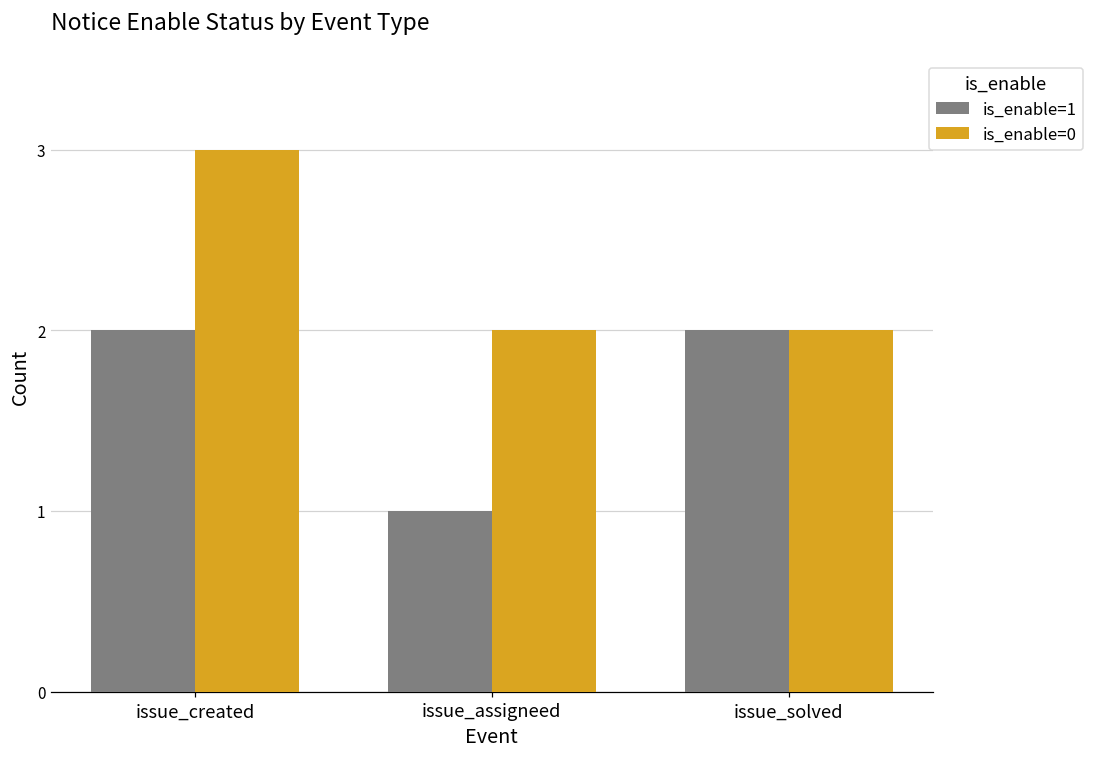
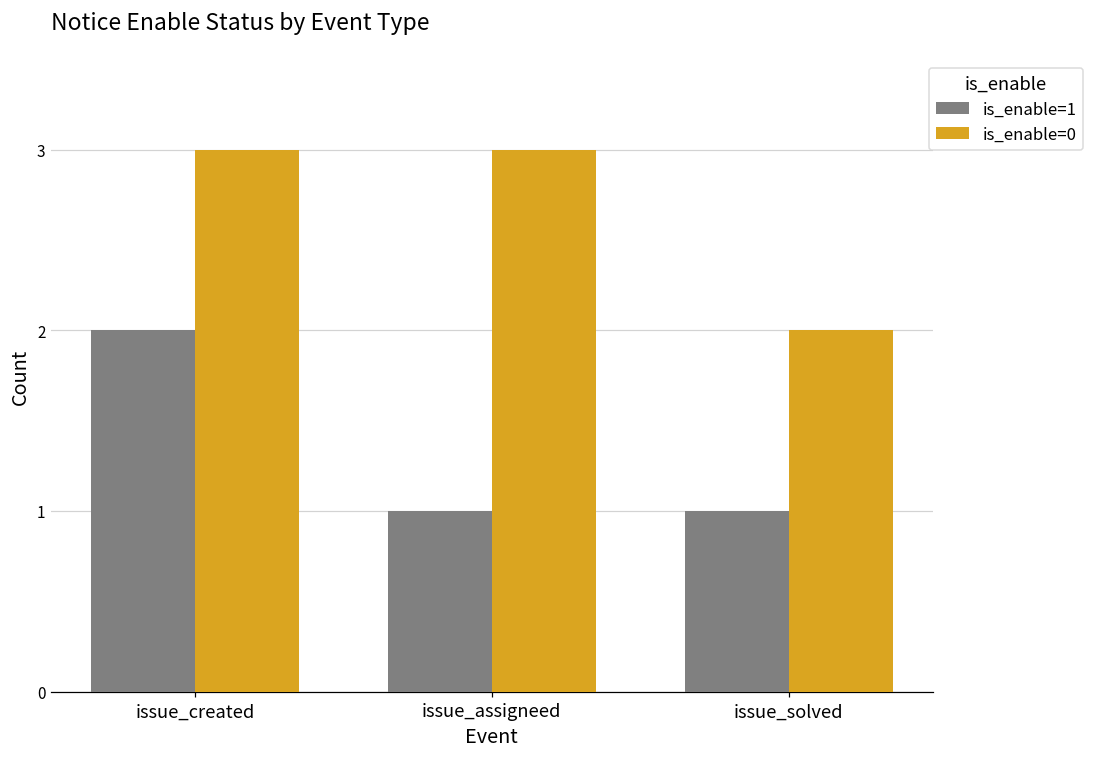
  {
    "is_enable=1": {
      "issue_created": 2,
      "issue_assigneed": 1,
-     "issue_solved": 2
+     "issue_solved": 1
    },
    "is_enable=0": {
      "issue_created": 3,
-     "issue_assigneed": 2,
+     "issue_assigneed": 3,
      "issue_solved": 2
    }
  }
